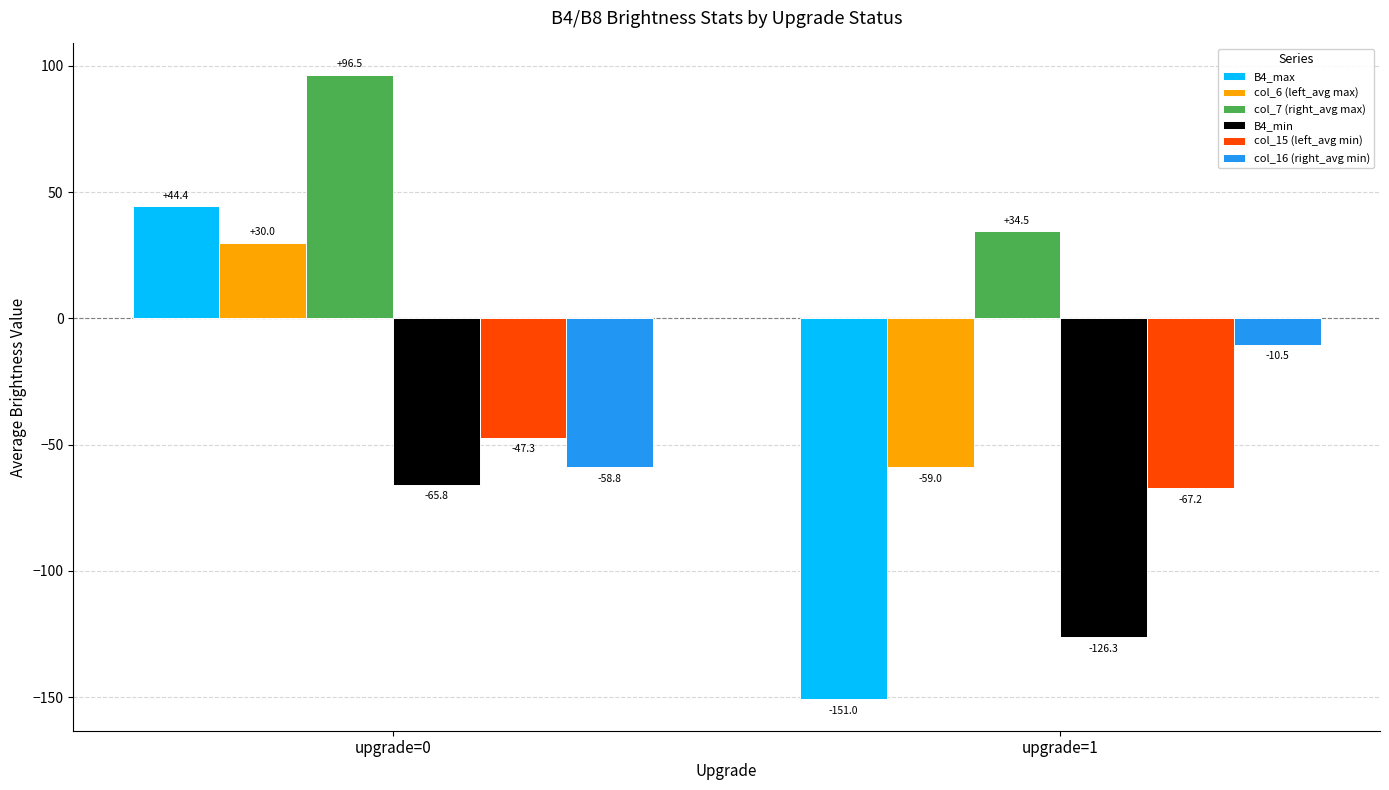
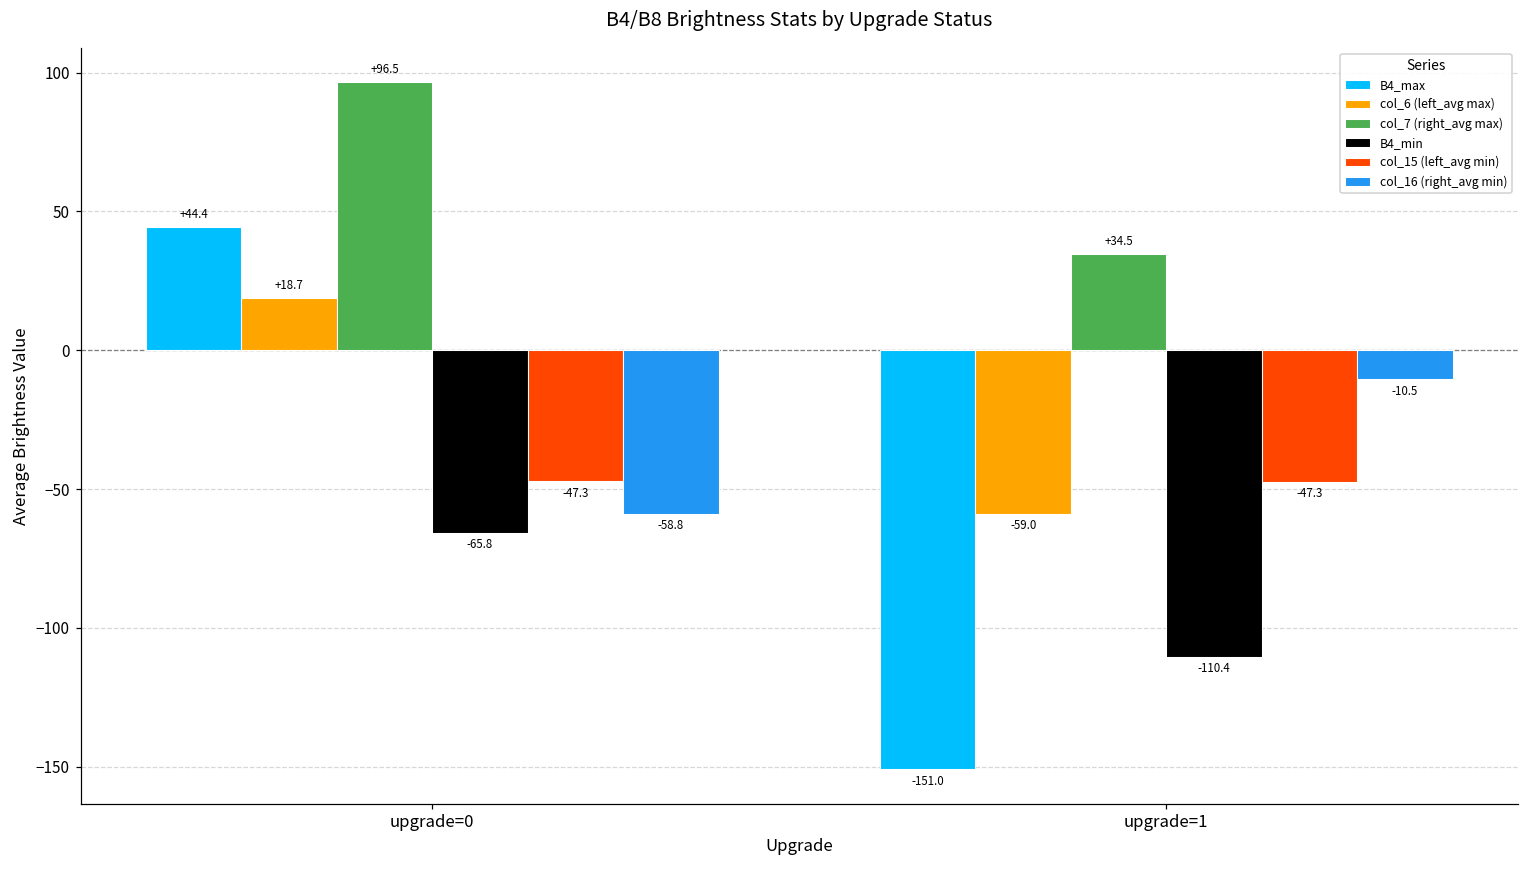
  {
    "col_6 (left_avg max)": {
-     "upgrade=0": "+30.0",
+     "upgrade=0": "+18.7",
      "upgrade=1": "-59.0"
    },
    "col_7 (right_avg max)": {
      "upgrade=0": "+96.5",
      "upgrade=1": "+34.5"
    },
    "B4_min": {
      "upgrade=0": "-65.8",
-     "upgrade=1": "-126.3"
+     "upgrade=1": "-110.4"
    },
    "col_15 (left_avg min)": {
      "upgrade=0": "-47.3",
-     "upgrade=1": "-67.2"
+     "upgrade=1": "-47.3"
    }
  }
